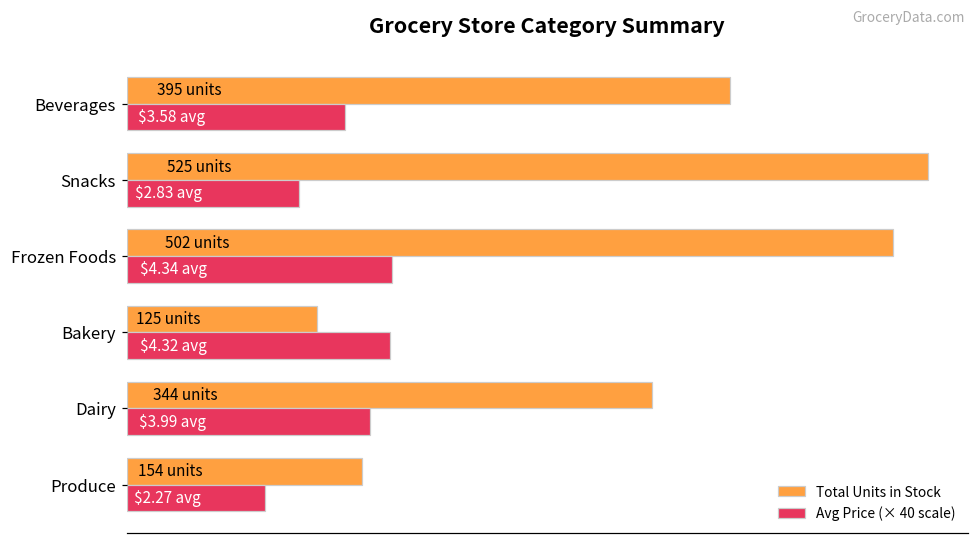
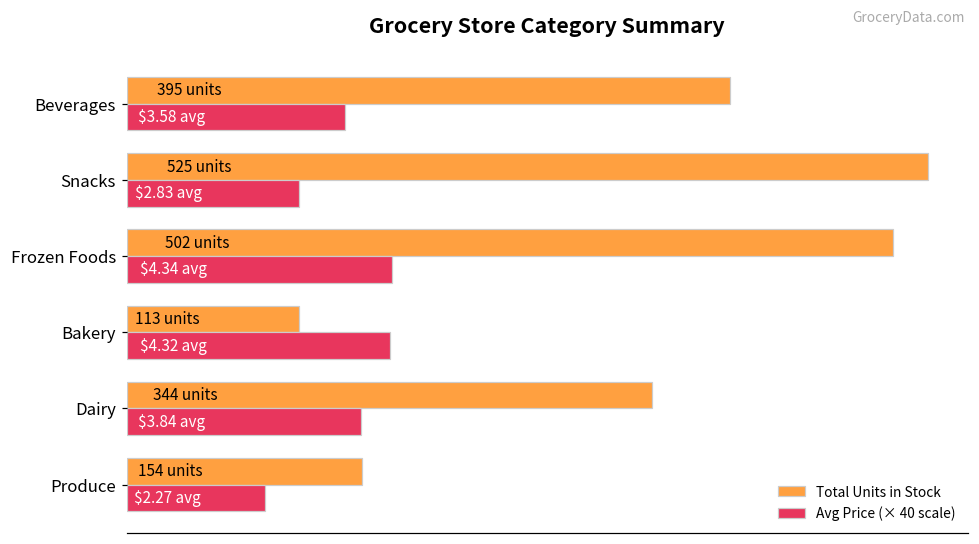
  {
    "Total Units in Stock": {
      "Beverages": "395",
      "Snacks": "525",
      "Frozen Foods": "502",
-     "Bakery": "125",
+     "Bakery": "113",
      "Dairy": "344",
      "Produce": "154"
    },
    "Avg Price (× 40 scale)": {
-     "Dairy": "$3.99"
+     "Dairy": "$3.84"
    }
  }
